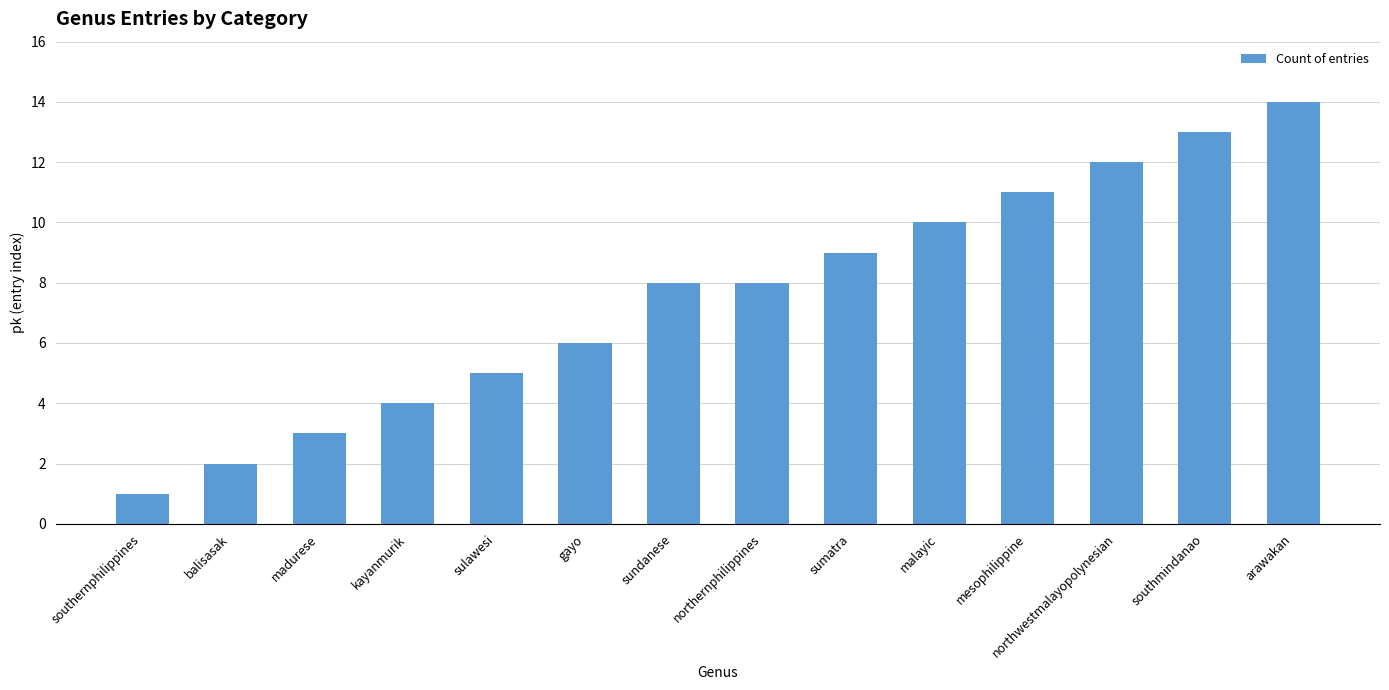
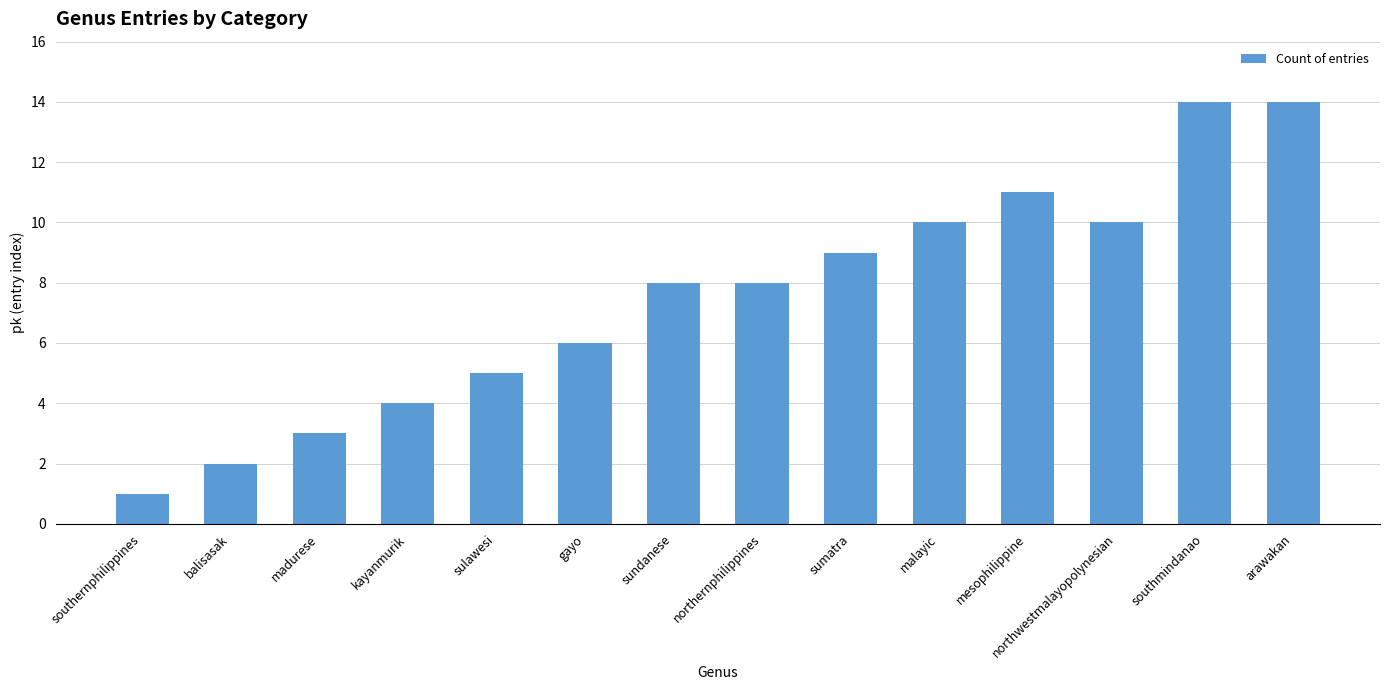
  {
    "southernphilippines": 1,
    "balisasak": 2,
    "madurese": 3,
    "kayanmurik": 4,
    "sulawesi": 5,
    "gayo": 6,
    "sundanese": 8,
    "northernphilippines": 8,
    "sumatra": 9,
    "malayic": 10,
    "mesophilippine": 11,
-   "northwestmalayopolynesian": 12,
-   "southmindanao": 13,
+   "northwestmalayopolynesian": 10,
+   "southmindanao": 14,
    "arawakan": 14
  }
